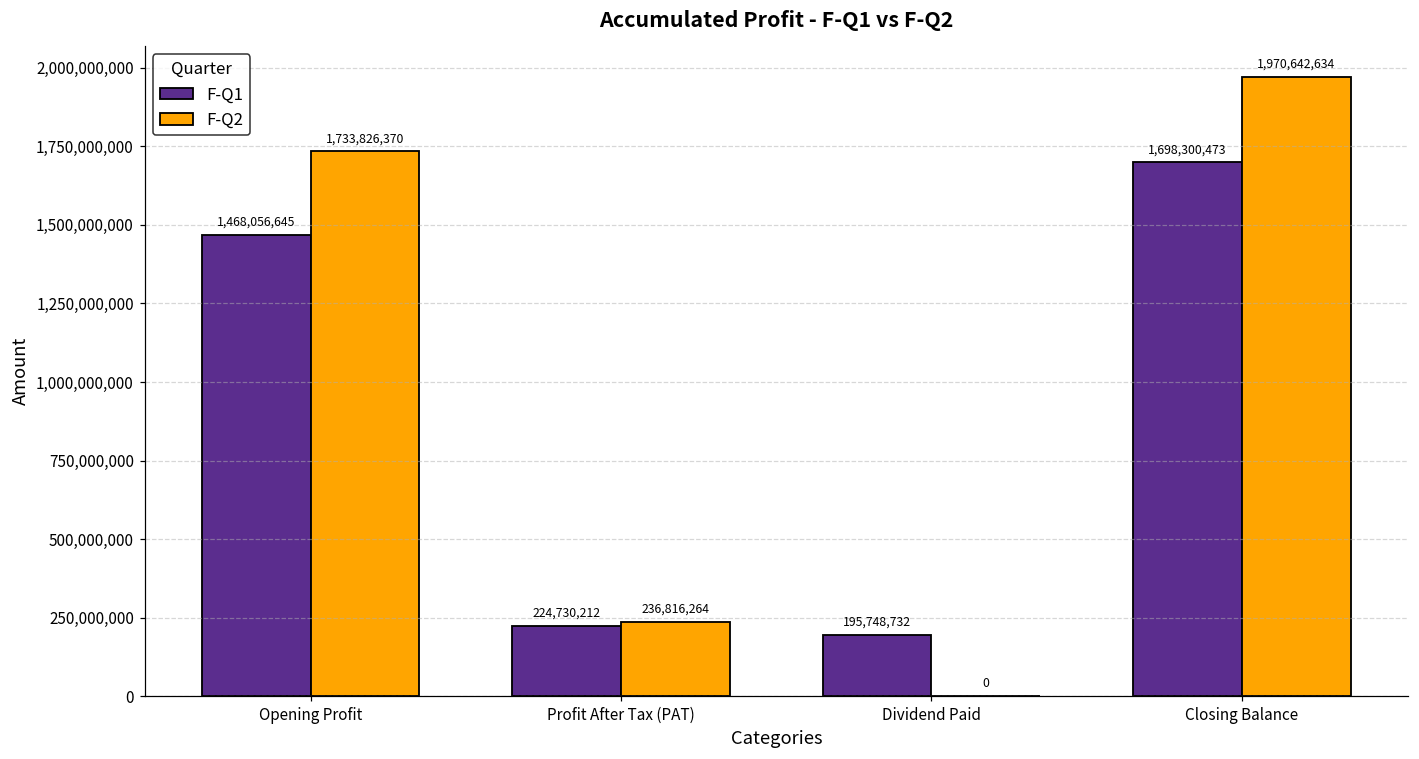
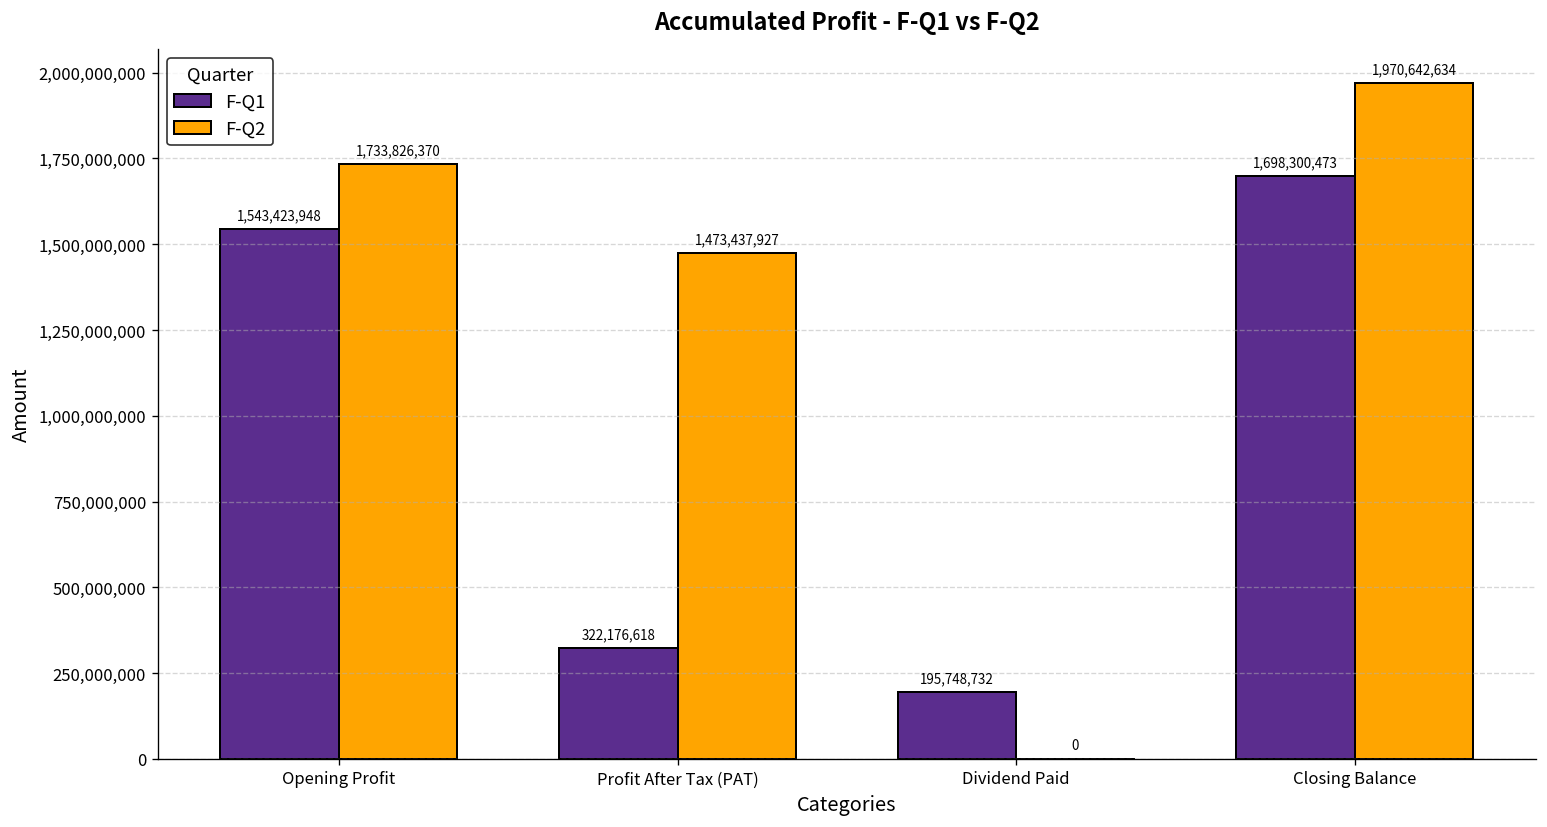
  {
    "F-Q1": {
-     "Opening Profit": "1,468,056,645",
-     "Profit After Tax (PAT)": "224,730,212",
+     "Opening Profit": "1,543,423,948",
+     "Profit After Tax (PAT)": "322,176,618",
      "Dividend Paid": "195,748,732",
      "Closing Balance": "1,698,300,473"
    },
    "F-Q2": {
      "Opening Profit": "1,733,826,370",
-     "Profit After Tax (PAT)": "236,816,264",
+     "Profit After Tax (PAT)": "1,473,437,927",
      "Dividend Paid": "0",
      "Closing Balance": "1,970,642,634"
    }
  }
